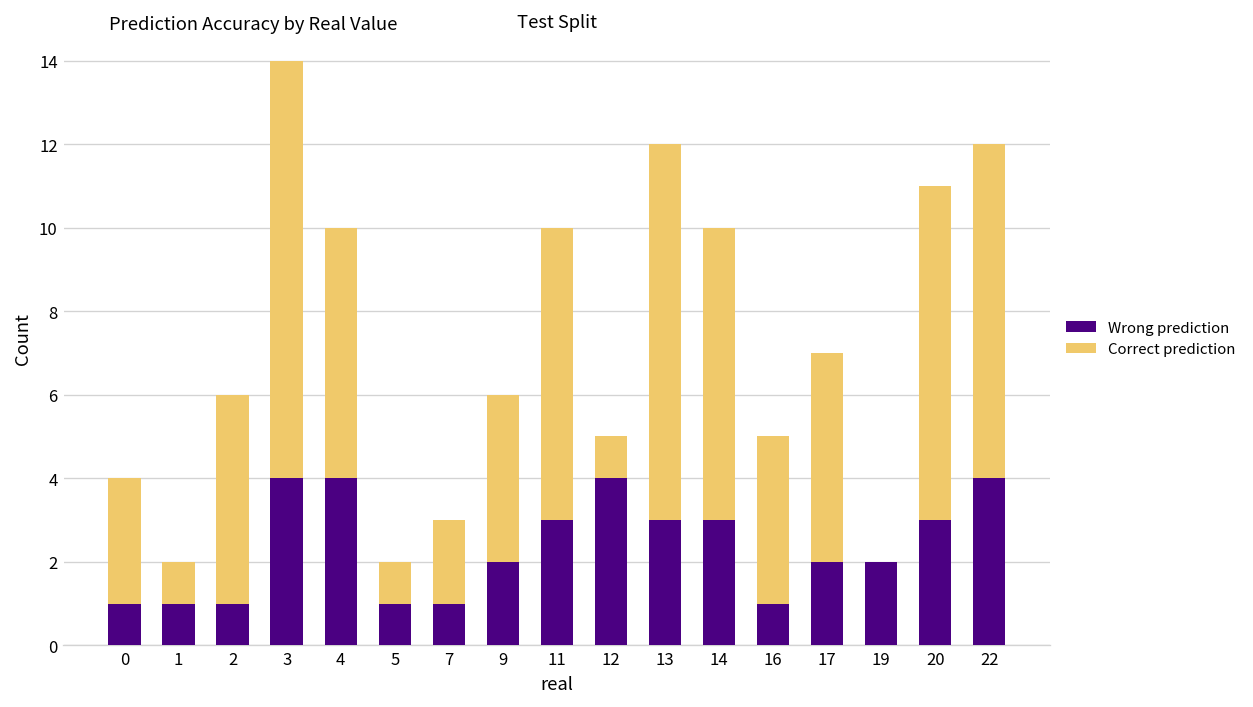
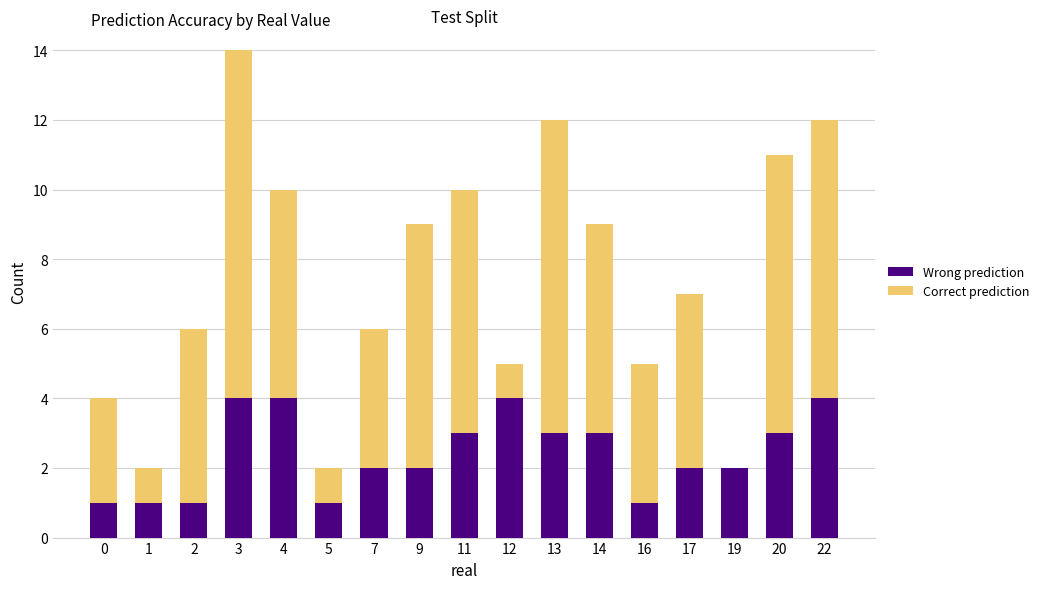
  {
    "Wrong prediction": {
      "0": 1,
      "1": 1,
      "2": 1,
      "3": 4,
      "4": 4,
      "5": 1,
-     "7": 1,
+     "7": 2,
      "9": 2,
      "11": 3,
      "12": 4,
      "13": 3,
      "14": 3,
      "16": 1,
      "17": 2,
      "19": 2,
      "20": 3,
      "22": 4
    },
    "Correct prediction": {
-     "7": 2,
-     "9": 4,
-     "14": 7
+     "7": 4,
+     "9": 7,
+     "14": 6
    }
  }
